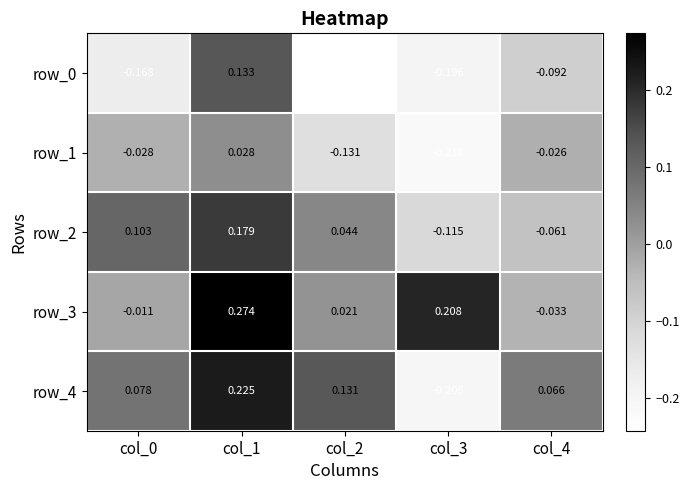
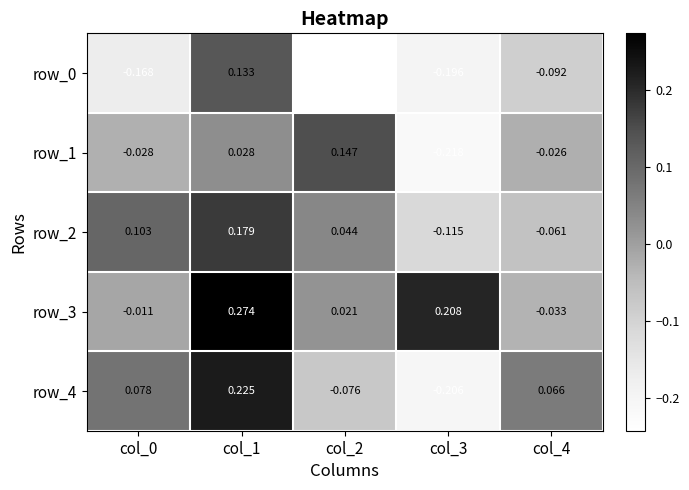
  {
    "row_0": {
      "col_1": 0.133,
      "col_4": -0.092
    },
    "row_1": {
      "col_0": -0.028,
      "col_1": 0.028,
-     "col_2": -0.131,
+     "col_2": 0.147,
      "col_4": -0.026
    },
    "row_2": {
      "col_0": 0.103,
      "col_1": 0.179,
      "col_2": 0.044,
      "col_3": -0.115,
      "col_4": -0.061
    },
    "row_3": {
      "col_0": -0.011,
      "col_1": 0.274,
      "col_2": 0.021,
      "col_3": 0.208,
      "col_4": -0.033
    },
    "row_4": {
      "col_0": 0.078,
      "col_1": 0.225,
-     "col_2": 0.131,
+     "col_2": -0.076,
      "col_4": 0.066
    }
  }
